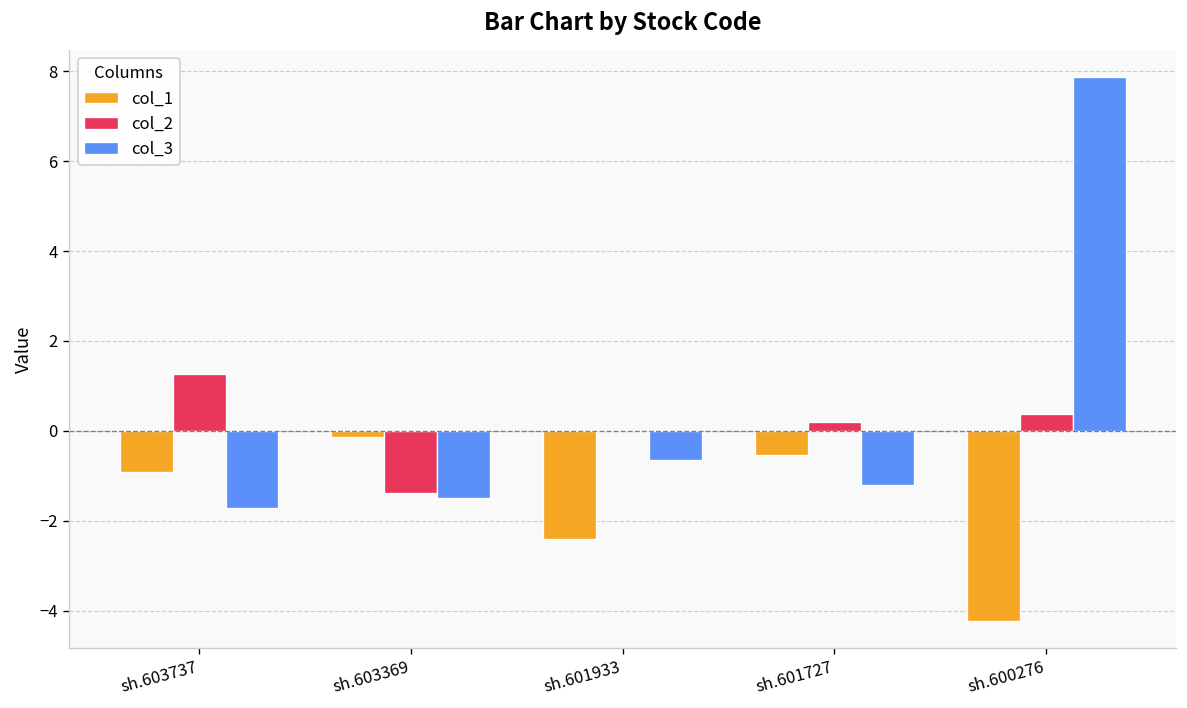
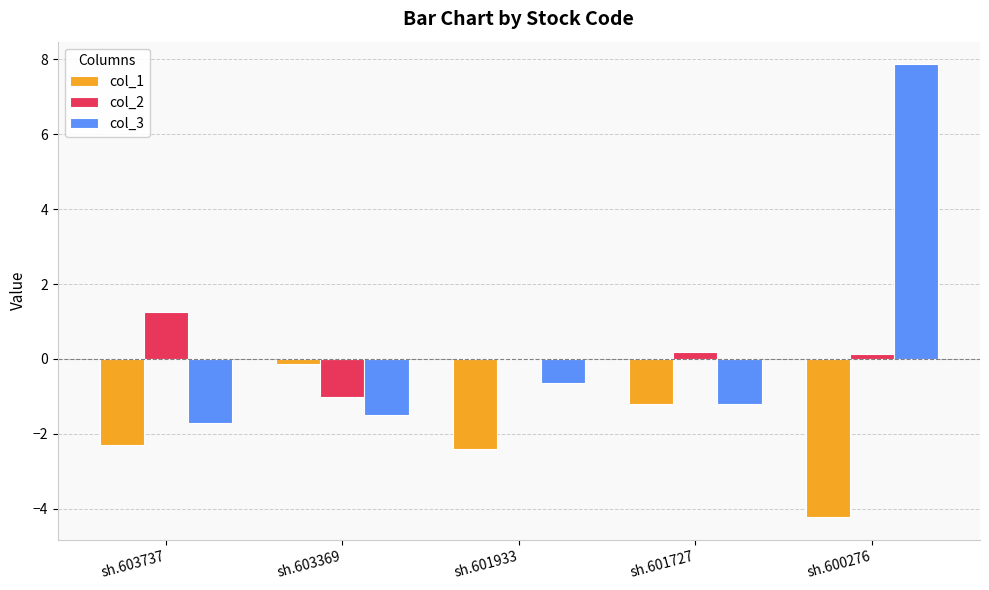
  {
    "col_1": {
-     "sh.603737": -0.9,
+     "sh.603737": -2.3,
      "sh.603369": -0.1,
      "sh.601933": -2.4,
-     "sh.601727": -0.5,
+     "sh.601727": -1.2,
      "sh.600276": -4.2
    },
    "col_2": {
      "sh.603737": 1.3,
-     "sh.603369": -1.4,
+     "sh.603369": -1.0,
      "sh.601933": 0.0,
      "sh.601727": 0.2,
-     "sh.600276": 0.4
+     "sh.600276": 0.1
    },
    "col_3": {
      "sh.603737": -1.7,
      "sh.603369": -1.5,
      "sh.601933": -0.6,
      "sh.601727": -1.2,
      "sh.600276": 7.9
    }
  }
